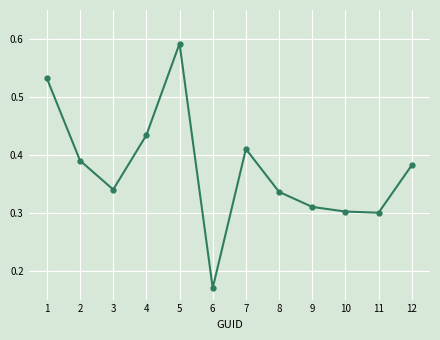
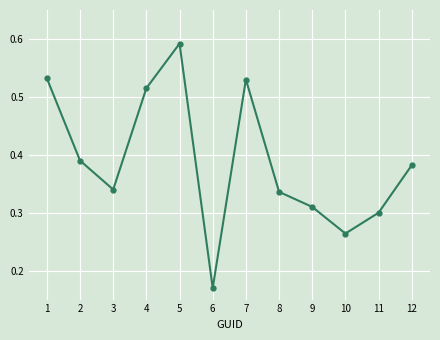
  {
    "1": 0.53,
    "2": 0.39,
    "3": 0.34,
-   "4": 0.43,
+   "4": 0.52,
    "5": 0.59,
    "6": 0.17,
-   "7": 0.41,
+   "7": 0.53,
    "8": 0.34,
    "9": 0.31,
-   "10": 0.30,
+   "10": 0.26,
    "11": 0.30,
    "12": 0.38
  }
